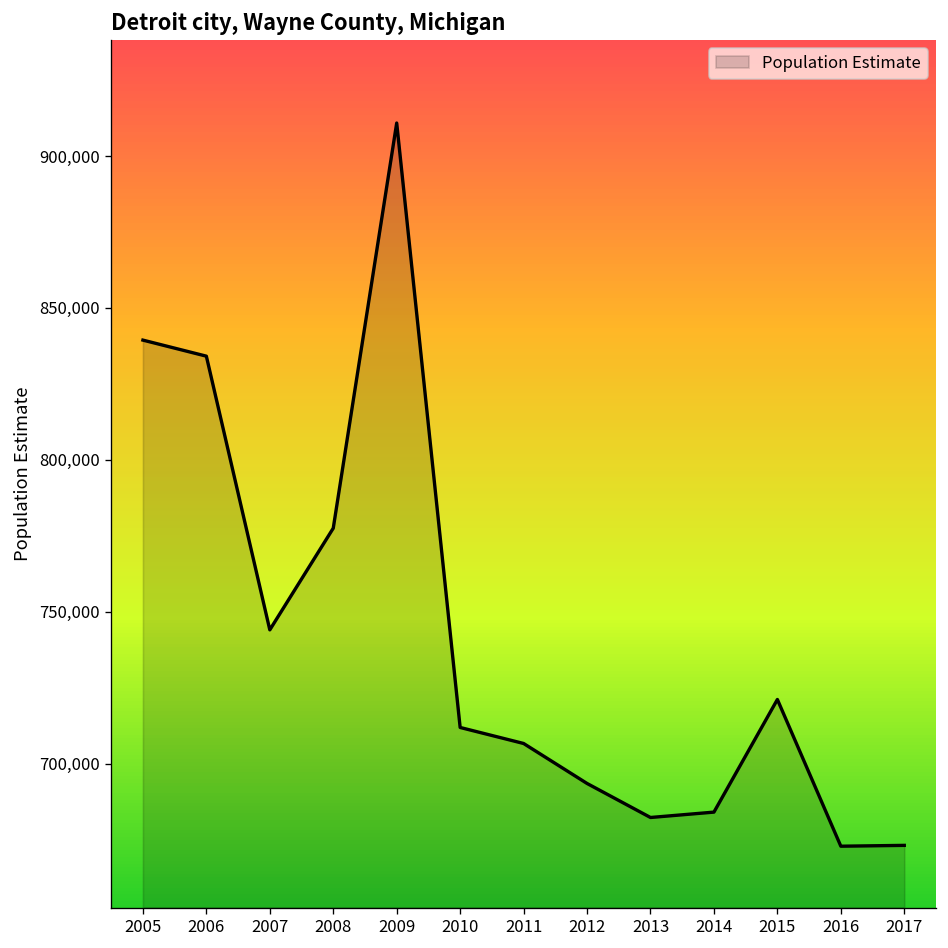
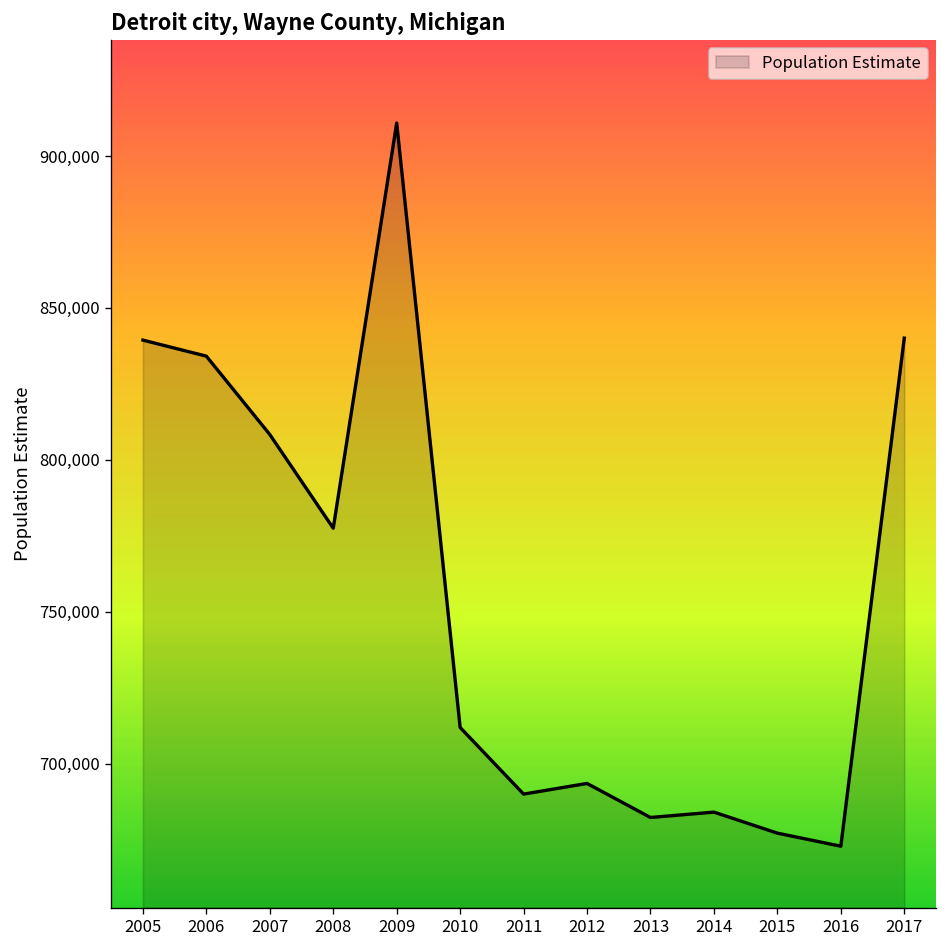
  {
    "2005": "839,000",
    "2006": "834,000",
-   "2007": "744,000",
+   "2007": "808,000",
    "2008": "777,000",
    "2009": "911,000",
    "2010": "712,000",
-   "2011": "707,000",
+   "2011": "690,000",
    "2012": "693,000",
    "2013": "682,000",
    "2014": "684,000",
-   "2015": "721,000",
+   "2015": "677,000",
    "2016": "673,000",
-   "2017": "673,000"
+   "2017": "840,000"
  }
